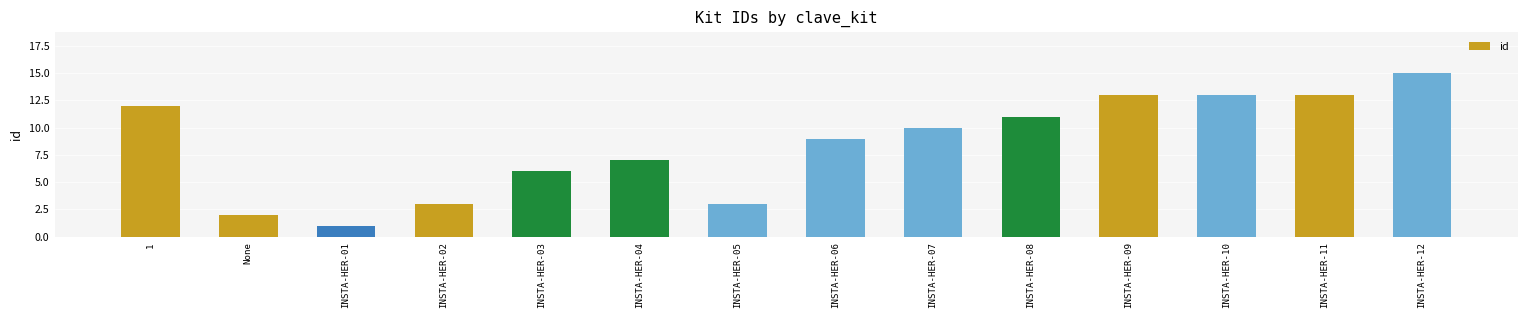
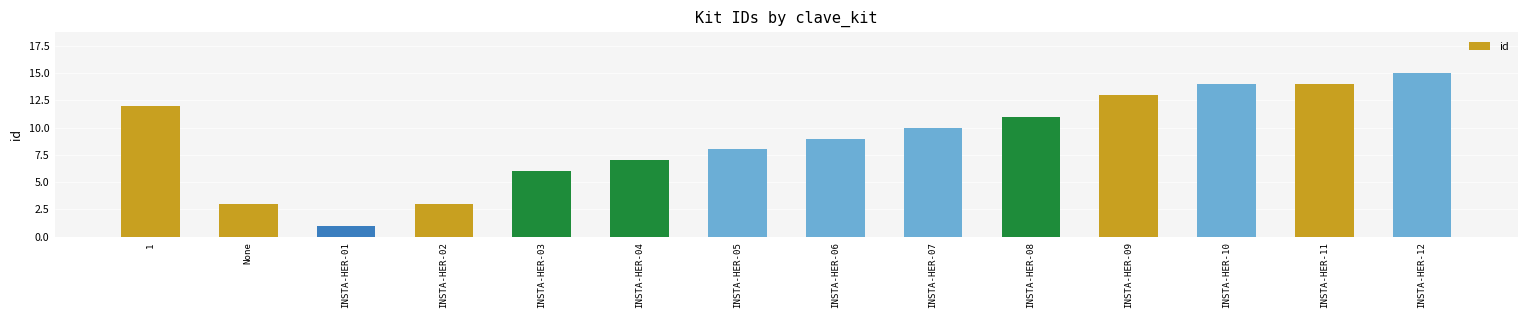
  {
    "1": 12,
-   "None": 2,
+   "None": 3,
    "INSTA-HER-01": 1,
    "INSTA-HER-02": 3,
    "INSTA-HER-03": 6,
    "INSTA-HER-04": 7,
-   "INSTA-HER-05": 3,
+   "INSTA-HER-05": 8,
    "INSTA-HER-06": 9,
    "INSTA-HER-07": 10,
    "INSTA-HER-08": 11,
    "INSTA-HER-09": 13,
-   "INSTA-HER-10": 13,
-   "INSTA-HER-11": 13,
+   "INSTA-HER-10": 14,
+   "INSTA-HER-11": 14,
    "INSTA-HER-12": 15
  }
